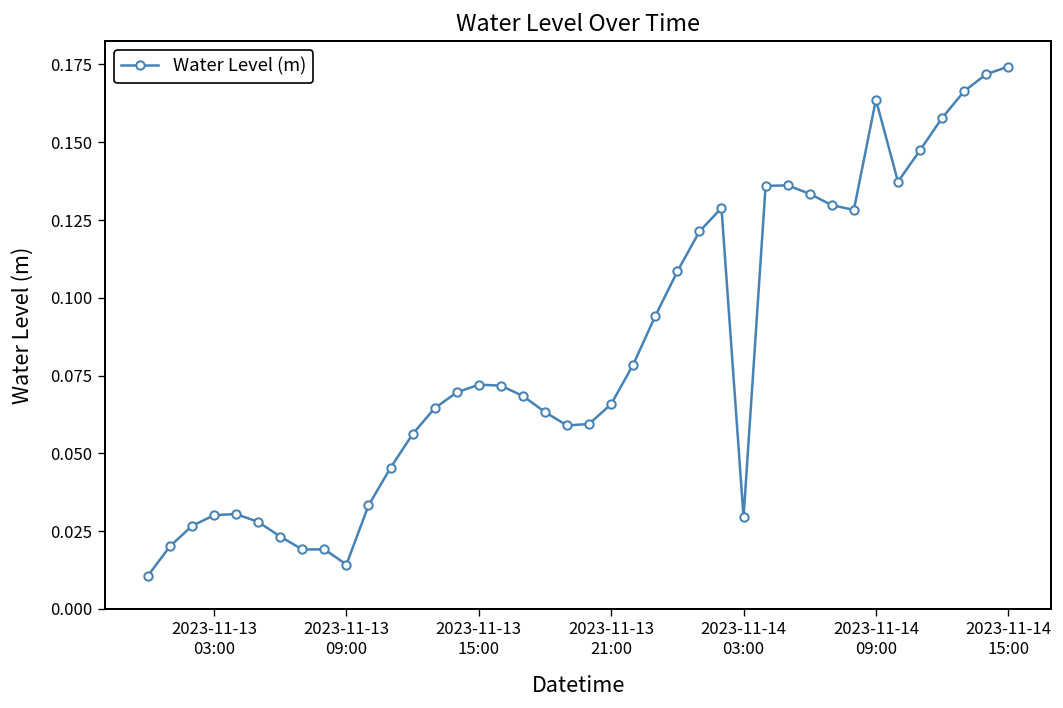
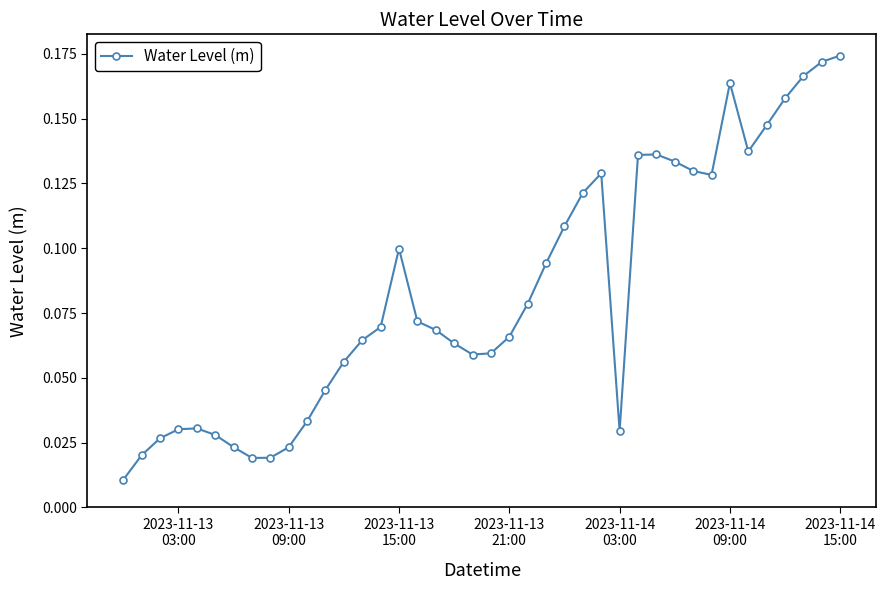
  {
    "2023-11-13 03:00": 0.030,
-   "2023-11-13 09:00": 0.014,
-   "2023-11-13 15:00": 0.072,
+   "2023-11-13 09:00": 0.023,
+   "2023-11-13 15:00": 0.100,
    "2023-11-13 21:00": 0.066,
    "2023-11-14 03:00": 0.029,
    "2023-11-14 09:00": 0.164,
    "2023-11-14 15:00": 0.174
  }
